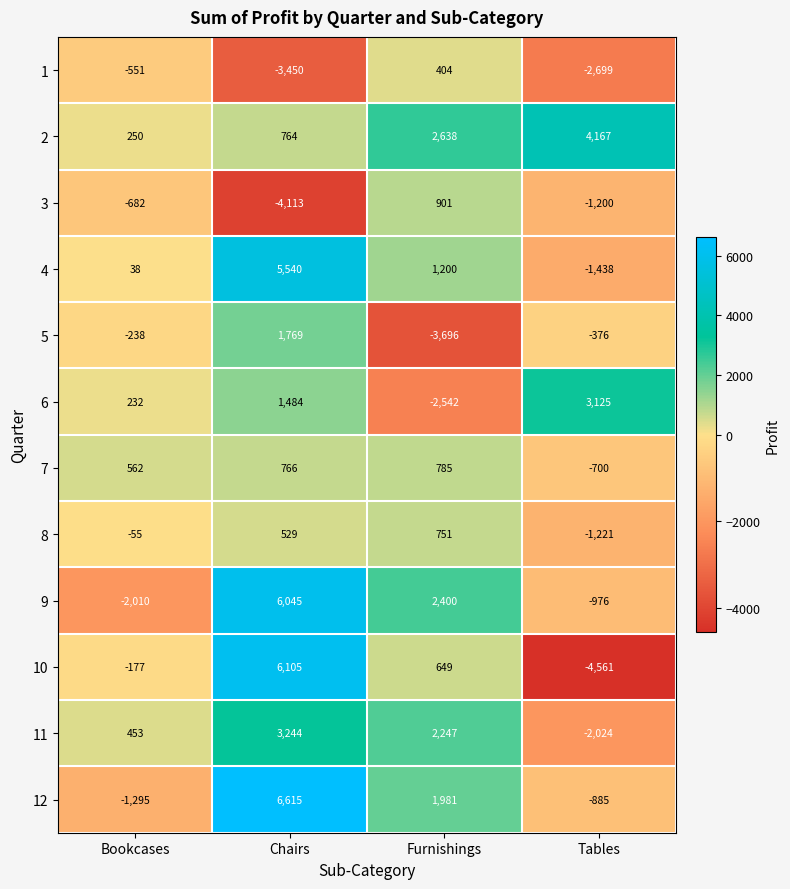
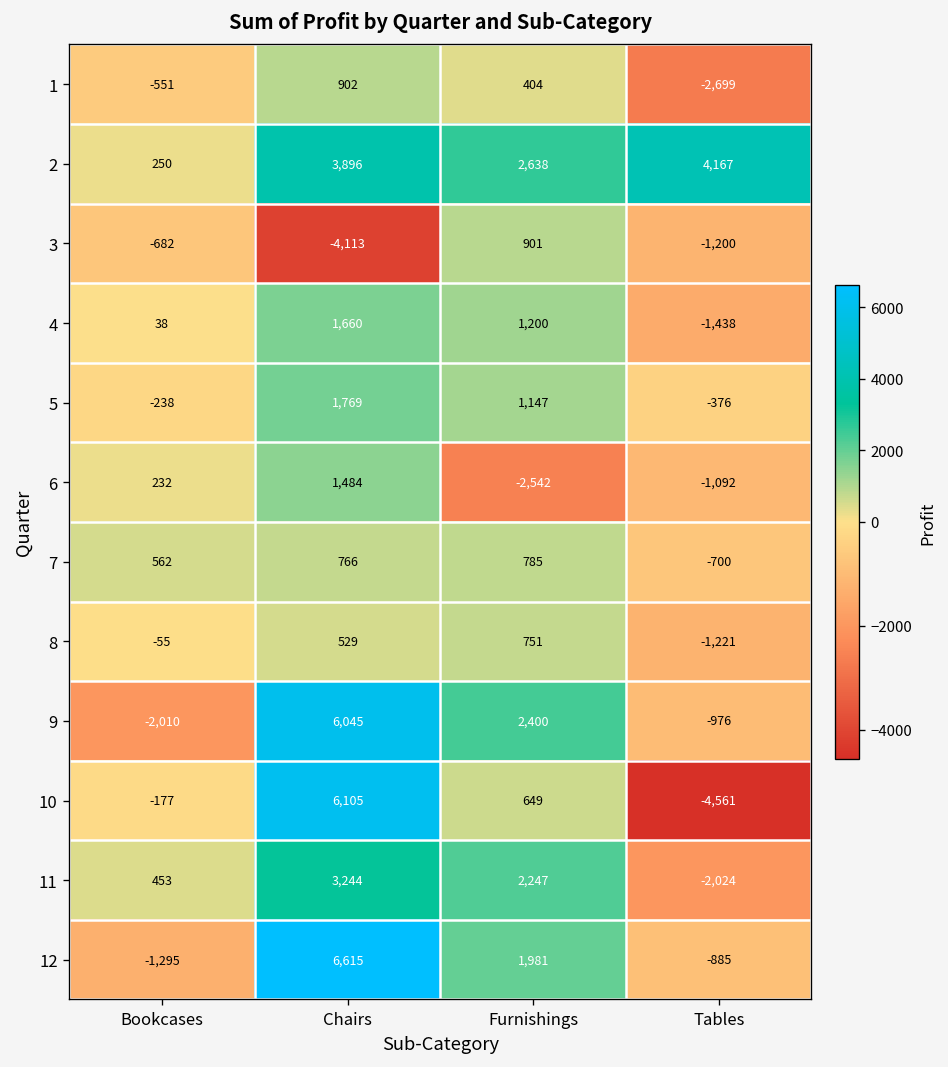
  {
    "1": {
      "Bookcases": "-551",
-     "Chairs": "-3,450",
+     "Chairs": "902",
      "Furnishings": "404",
      "Tables": "-2,699"
    },
    "2": {
      "Bookcases": "250",
-     "Chairs": "764",
+     "Chairs": "3,896",
      "Furnishings": "2,638",
      "Tables": "4,167"
    },
    "3": {
      "Bookcases": "-682",
      "Chairs": "-4,113",
      "Furnishings": "901",
      "Tables": "-1,200"
    },
    "4": {
      "Bookcases": "38",
-     "Chairs": "5,540",
+     "Chairs": "1,660",
      "Furnishings": "1,200",
      "Tables": "-1,438"
    },
    "5": {
      "Bookcases": "-238",
      "Chairs": "1,769",
-     "Furnishings": "-3,696",
+     "Furnishings": "1,147",
      "Tables": "-376"
    },
    "6": {
      "Bookcases": "232",
      "Chairs": "1,484",
      "Furnishings": "-2,542",
-     "Tables": "3,125"
+     "Tables": "-1,092"
    },
    "7": {
      "Bookcases": "562",
      "Chairs": "766",
      "Furnishings": "785",
      "Tables": "-700"
    },
    "8": {
      "Bookcases": "-55",
      "Chairs": "529",
      "Furnishings": "751",
      "Tables": "-1,221"
    },
    "9": {
      "Bookcases": "-2,010",
      "Chairs": "6,045",
      "Furnishings": "2,400",
      "Tables": "-976"
    },
    "10": {
      "Bookcases": "-177",
      "Chairs": "6,105",
      "Furnishings": "649",
      "Tables": "-4,561"
    },
    "11": {
      "Bookcases": "453",
      "Chairs": "3,244",
      "Furnishings": "2,247",
      "Tables": "-2,024"
    },
    "12": {
      "Bookcases": "-1,295",
      "Chairs": "6,615",
      "Furnishings": "1,981",
      "Tables": "-885"
    }
  }
